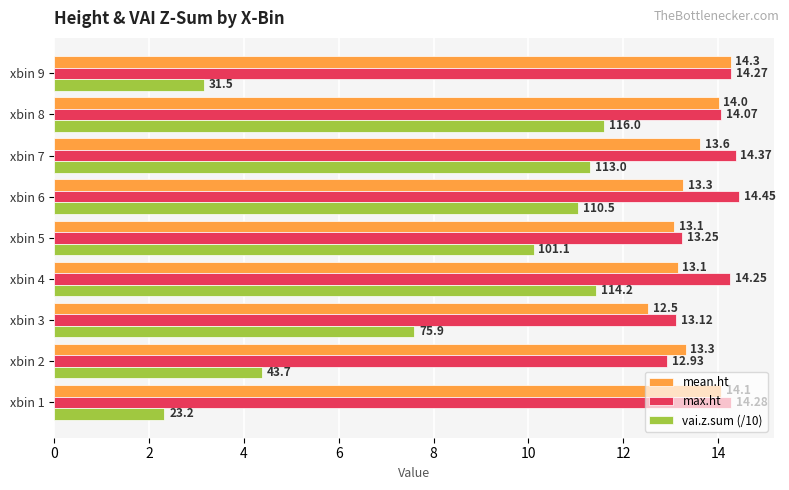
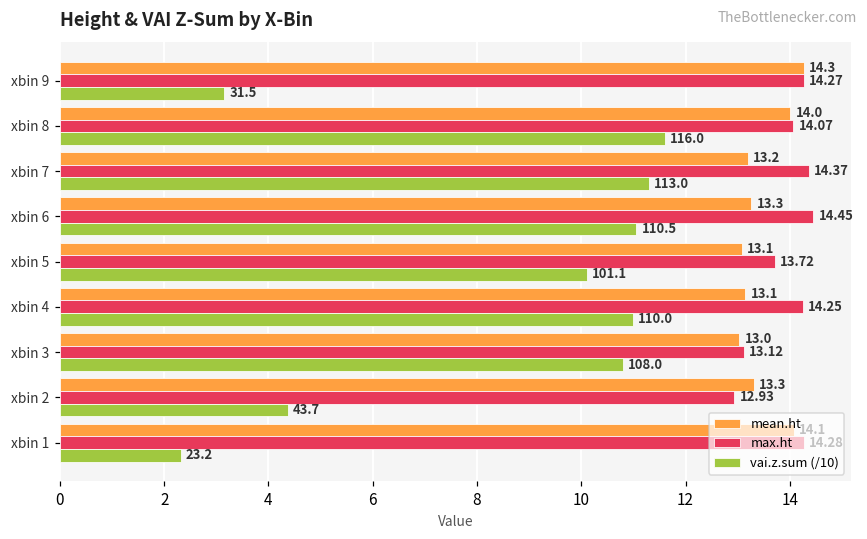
  {
    "mean.ht": {
      "xbin 9": 14.3,
      "xbin 8": 14.0,
-     "xbin 7": 13.6,
+     "xbin 7": 13.2,
      "xbin 6": 13.3,
      "xbin 5": 13.1,
      "xbin 4": 13.1,
-     "xbin 3": 12.5,
+     "xbin 3": 13.0,
      "xbin 2": 13.3
    },
    "max.ht": {
      "xbin 9": 14.27,
      "xbin 8": 14.07,
      "xbin 7": 14.37,
      "xbin 6": 14.45,
-     "xbin 5": 13.25,
+     "xbin 5": 13.72,
      "xbin 4": 14.25,
      "xbin 3": 13.12,
      "xbin 2": 12.93
    },
    "vai.z.sum (/10)": {
-     "xbin 4": 114.2,
-     "xbin 3": 75.9
+     "xbin 4": 110.0,
+     "xbin 3": 108.0
    }
  }
